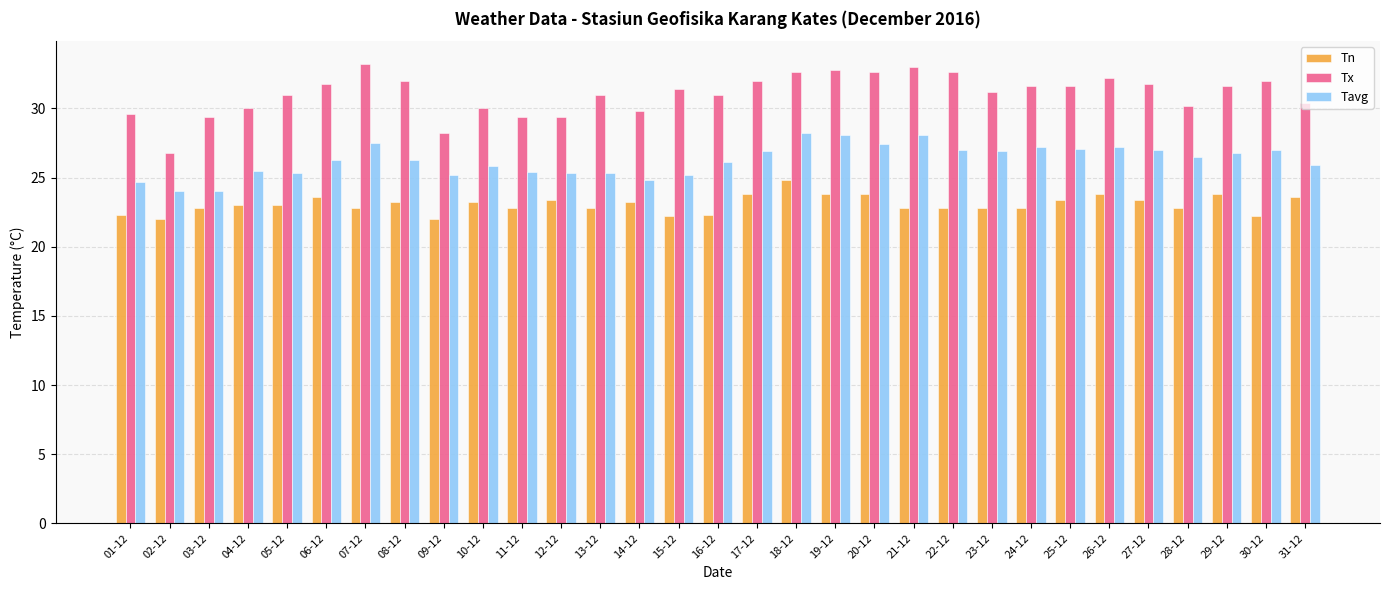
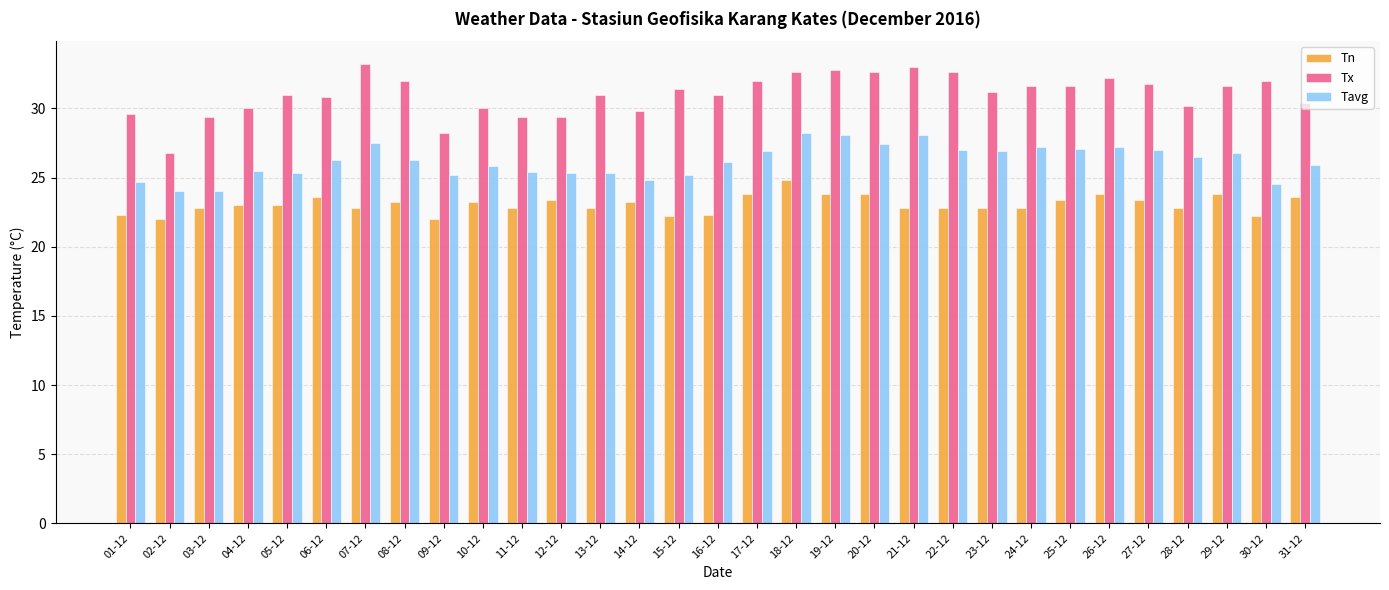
  {
    "Tn": {
      "01-12": 22.3,
      "02-12": 22.0,
      "03-12": 22.8,
      "04-12": 23.0,
      "05-12": 23.0,
      "06-12": 23.6,
      "07-12": 22.8,
      "08-12": 23.2,
      "09-12": 22.0,
      "10-12": 23.2,
      "11-12": 22.8,
      "12-12": 23.4,
      "13-12": 22.8,
      "14-12": 23.2,
      "15-12": 22.2,
      "16-12": 22.3,
      "17-12": 23.8,
      "18-12": 24.8,
      "19-12": 23.8,
      "20-12": 23.8,
      "21-12": 22.8,
      "22-12": 22.8,
      "23-12": 22.8,
      "24-12": 22.8,
      "25-12": 23.4,
      "26-12": 23.8,
      "27-12": 23.4,
      "28-12": 22.8,
      "29-12": 23.8,
      "30-12": 22.2,
      "31-12": 23.6
    },
    "Tx": {
      "01-12": 29.6,
      "02-12": 26.8,
      "03-12": 29.4,
      "04-12": 30.0,
      "05-12": 31.0,
-     "06-12": 31.8,
+     "06-12": 30.8,
      "07-12": 33.2,
      "08-12": 32.0,
      "09-12": 28.2,
      "10-12": 30.0,
      "11-12": 29.4,
      "12-12": 29.4,
      "13-12": 31.0,
      "14-12": 29.8,
      "15-12": 31.4,
      "16-12": 31.0,
      "17-12": 32.0,
      "18-12": 32.6,
      "19-12": 32.8,
      "20-12": 32.6,
      "21-12": 33.0,
      "22-12": 32.6,
      "23-12": 31.2,
      "24-12": 31.6,
      "25-12": 31.6,
      "26-12": 32.2,
      "27-12": 31.8,
      "28-12": 30.2,
      "29-12": 31.6,
      "30-12": 32.0
    },
    "Tavg": {
      "01-12": 24.7,
      "02-12": 24.0,
      "03-12": 24.0,
      "04-12": 25.5,
      "05-12": 25.3,
      "06-12": 26.3,
      "07-12": 27.5,
      "08-12": 26.3,
      "09-12": 25.2,
      "10-12": 25.8,
      "11-12": 25.4,
      "12-12": 25.3,
      "13-12": 25.3,
      "14-12": 24.8,
      "15-12": 25.2,
      "16-12": 26.1,
      "17-12": 26.9,
      "18-12": 28.2,
      "19-12": 28.1,
      "20-12": 27.4,
      "21-12": 28.1,
      "22-12": 27.0,
      "23-12": 26.9,
      "24-12": 27.2,
      "25-12": 27.1,
      "26-12": 27.2,
      "27-12": 27.0,
      "28-12": 26.5,
      "29-12": 26.8,
-     "30-12": 27.0,
+     "30-12": 24.5,
      "31-12": 25.9
    }
  }
